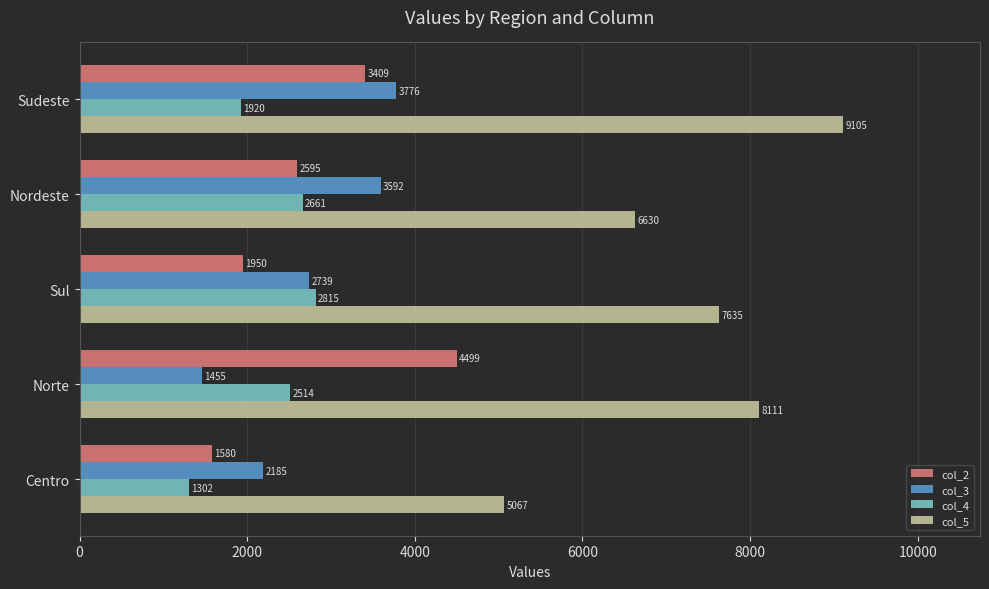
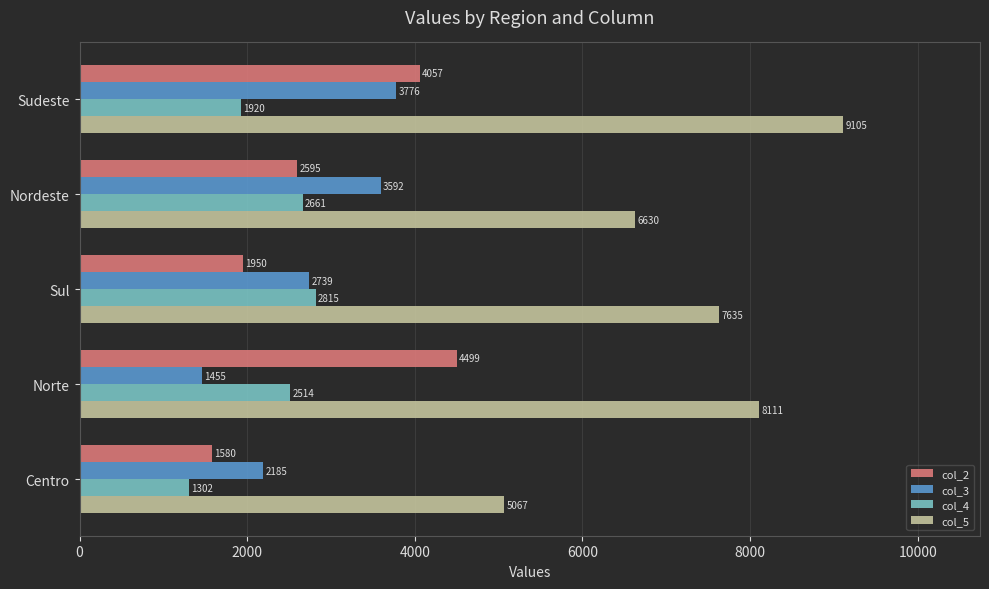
  {
    "col_2": {
-     "Sudeste": 3409,
+     "Sudeste": 4057,
      "Nordeste": 2595,
      "Sul": 1950,
      "Norte": 4499,
      "Centro": 1580
    },
    "col_5": {
      "Sudeste": 9105,
      "Nordeste": 6630,
      "Sul": 7635,
      "Norte": 8111,
      "Centro": 5067
    }
  }
